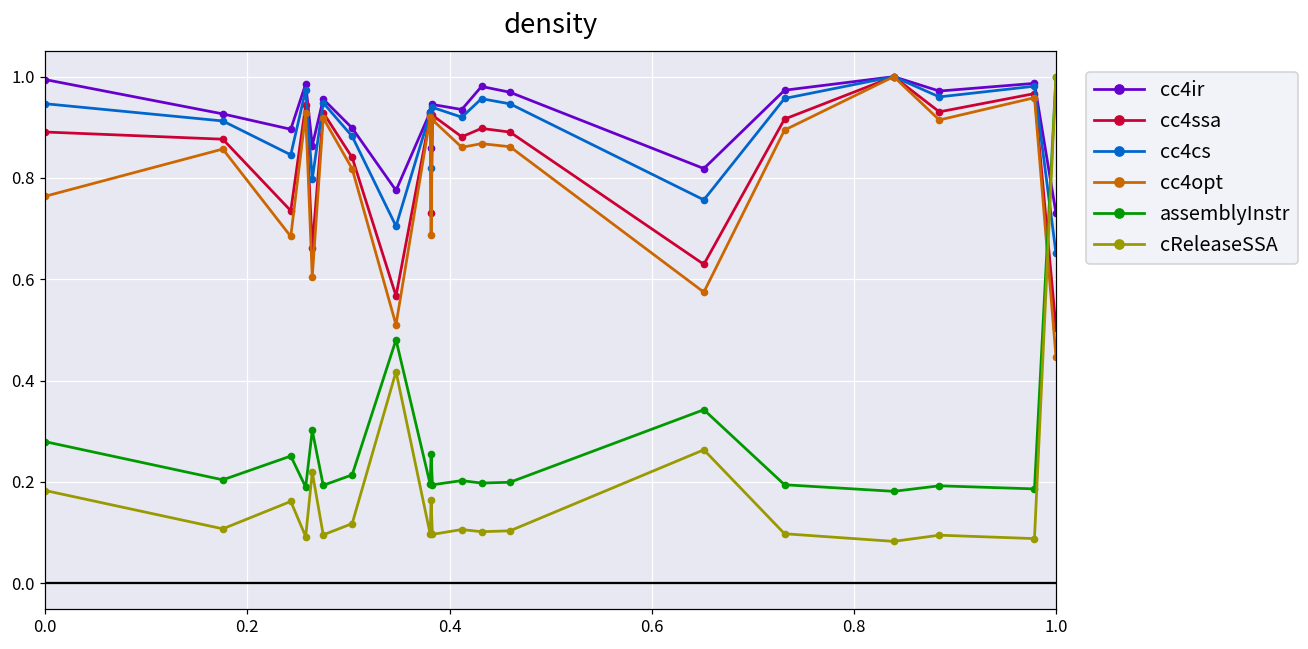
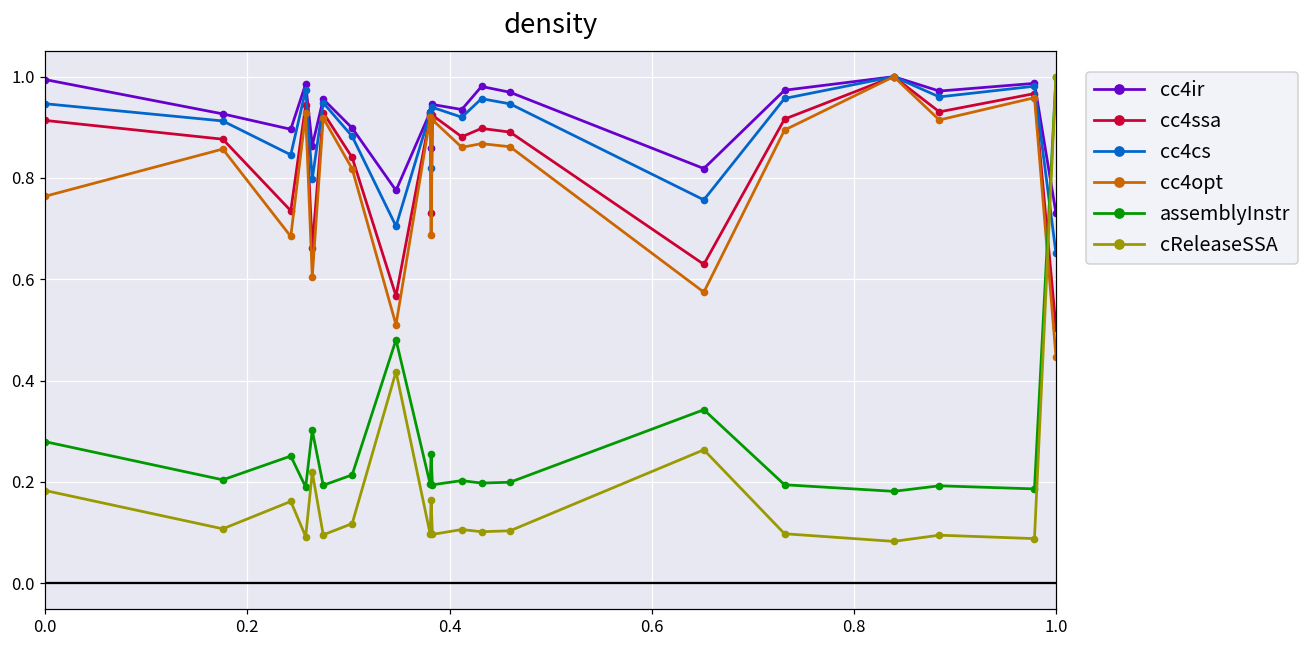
  {
    "cc4ir": {
      "0.0": 0.99,
      "1.0": 0.73
    },
    "cc4ssa": {
-     "0.0": 0.89,
+     "0.0": 0.91,
      "1.0": 0.50
    },
    "cc4cs": {
      "0.0": 0.95,
      "1.0": 0.65
    },
    "cc4opt": {
      "0.0": 0.76,
      "1.0": 0.45
    },
    "assemblyInstr": {
      "0.0": 0.28
    },
    "cReleaseSSA": {
      "0.0": 0.18
    }
  }
